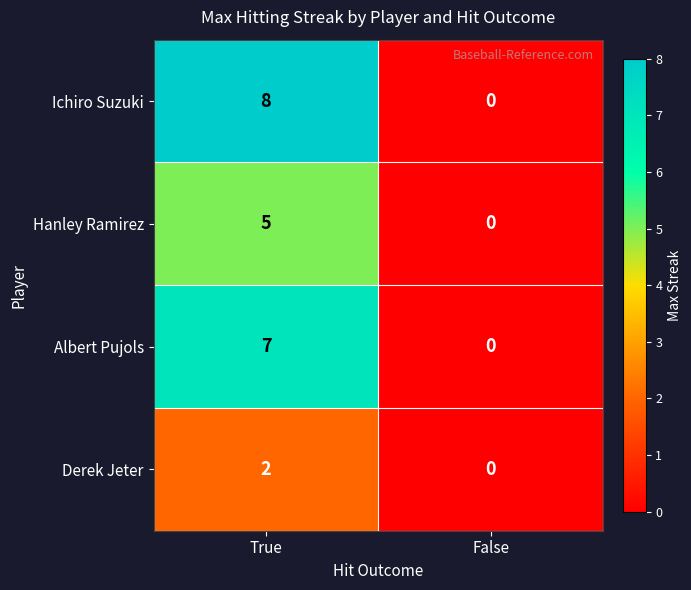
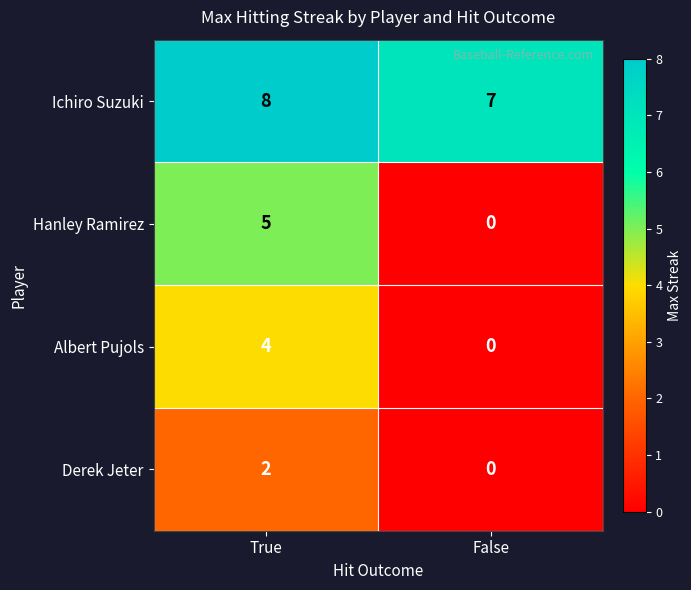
  {
    "Ichiro Suzuki": {
      "True": 8,
-     "False": 0
+     "False": 7
    },
    "Hanley Ramirez": {
      "True": 5,
      "False": 0
    },
    "Albert Pujols": {
-     "True": 7,
+     "True": 4,
      "False": 0
    },
    "Derek Jeter": {
      "True": 2,
      "False": 0
    }
  }
